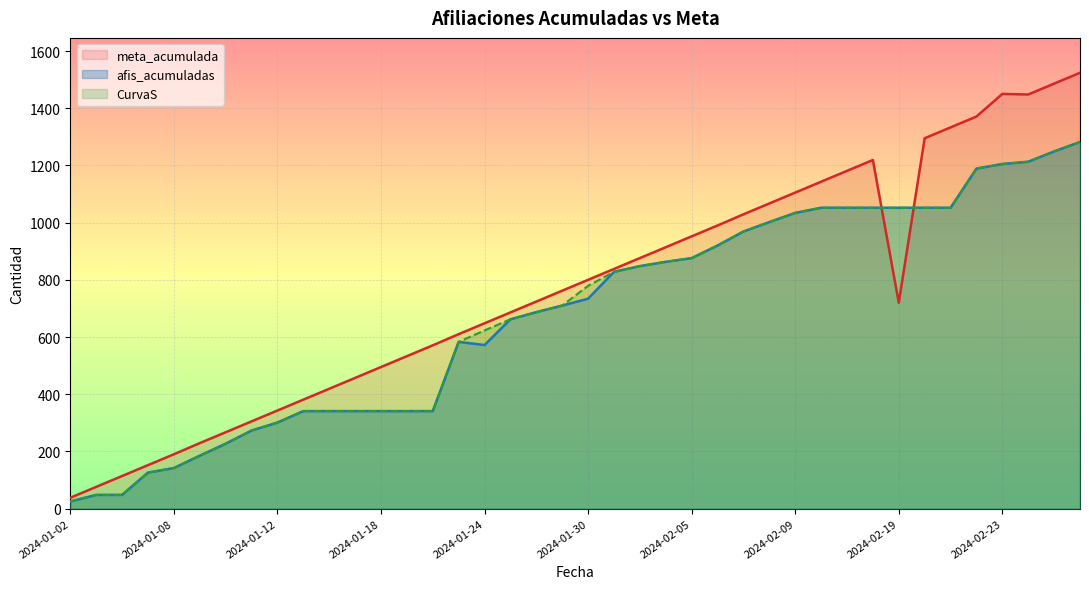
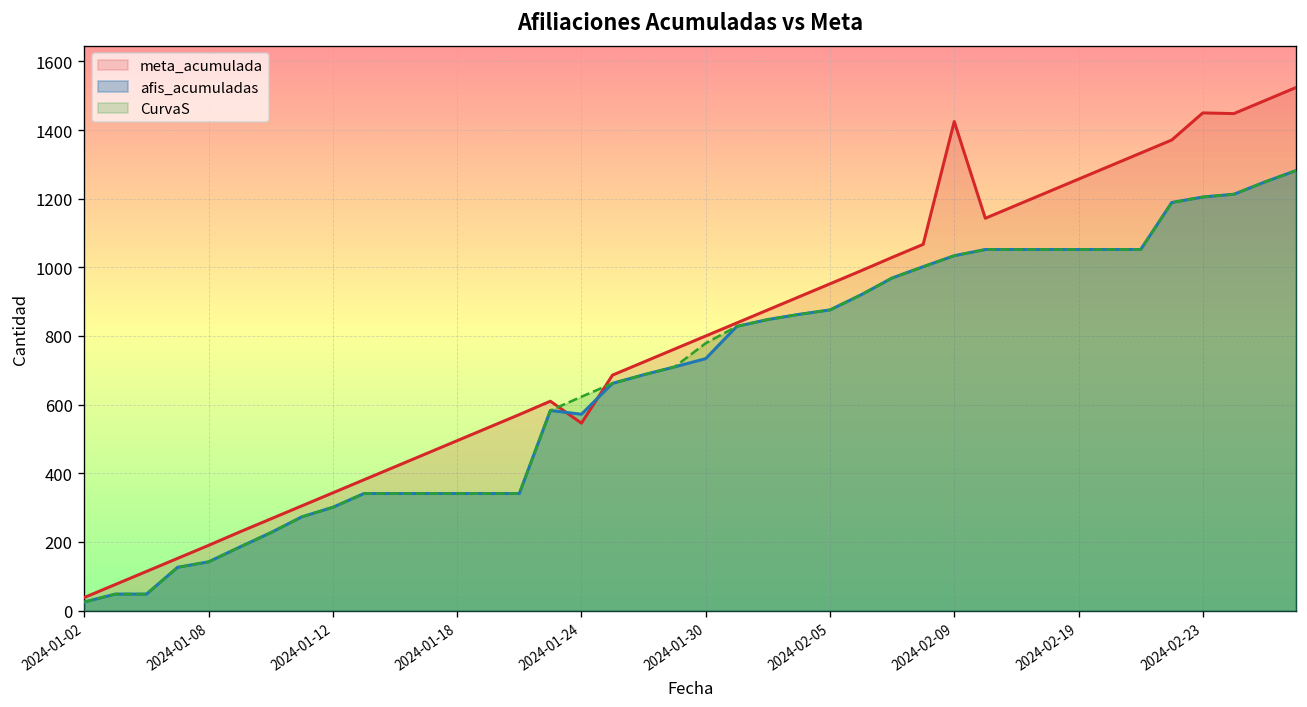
  {
    "meta_acumulada": {
      "2024-01-02": 40,
      "2024-01-08": 190,
      "2024-01-12": 340,
      "2024-01-18": 500,
-     "2024-01-24": 650,
+     "2024-01-24": 550,
      "2024-01-30": 800,
      "2024-02-05": 950,
-     "2024-02-09": 1110,
-     "2024-02-19": 720,
+     "2024-02-09": 1430,
+     "2024-02-19": 1260,
      "2024-02-23": 1450
    },
    "afis_acumuladas": {
      "2024-01-24": 570,
      "2024-01-30": 730
    },
    "CurvaS": {
      "2024-01-24": 620,
      "2024-01-30": 780
    }
  }
